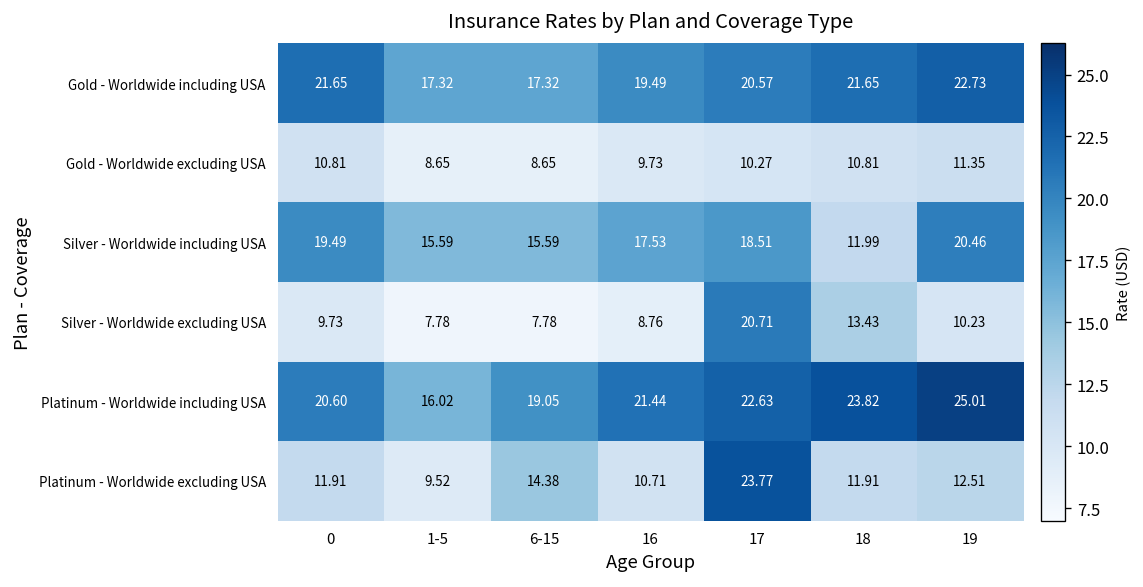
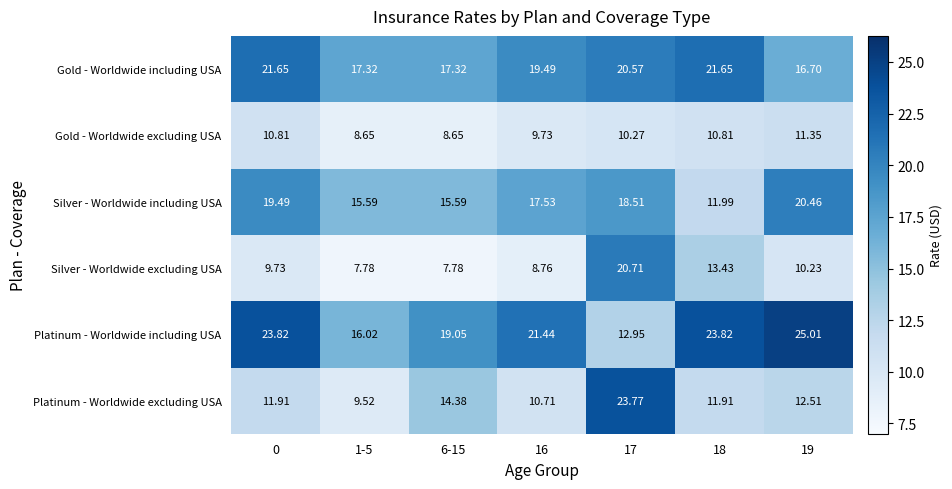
  {
    "Gold - Worldwide including USA": {
      "0": 21.65,
      "1-5": 17.32,
      "6-15": 17.32,
      "16": 19.49,
      "17": 20.57,
      "18": 21.65,
-     "19": 22.73
+     "19": 16.70
    },
    "Gold - Worldwide excluding USA": {
      "0": 10.81,
      "1-5": 8.65,
      "6-15": 8.65,
      "16": 9.73,
      "17": 10.27,
      "18": 10.81,
      "19": 11.35
    },
    "Silver - Worldwide including USA": {
      "0": 19.49,
      "1-5": 15.59,
      "6-15": 15.59,
      "16": 17.53,
      "17": 18.51,
      "18": 11.99,
      "19": 20.46
    },
    "Silver - Worldwide excluding USA": {
      "0": 9.73,
      "1-5": 7.78,
      "6-15": 7.78,
      "16": 8.76,
      "17": 20.71,
      "18": 13.43,
      "19": 10.23
    },
    "Platinum - Worldwide including USA": {
-     "0": 20.60,
+     "0": 23.82,
      "1-5": 16.02,
      "6-15": 19.05,
      "16": 21.44,
-     "17": 22.63,
+     "17": 12.95,
      "18": 23.82,
      "19": 25.01
    },
    "Platinum - Worldwide excluding USA": {
      "0": 11.91,
      "1-5": 9.52,
      "6-15": 14.38,
      "16": 10.71,
      "17": 23.77,
      "18": 11.91,
      "19": 12.51
    }
  }
